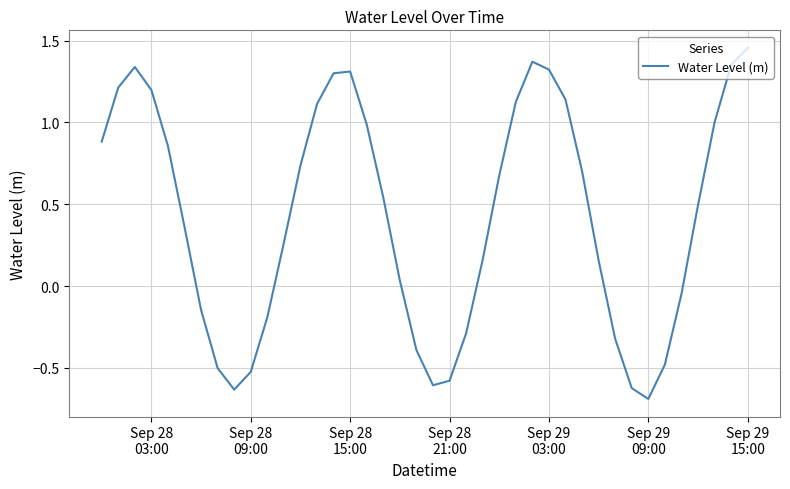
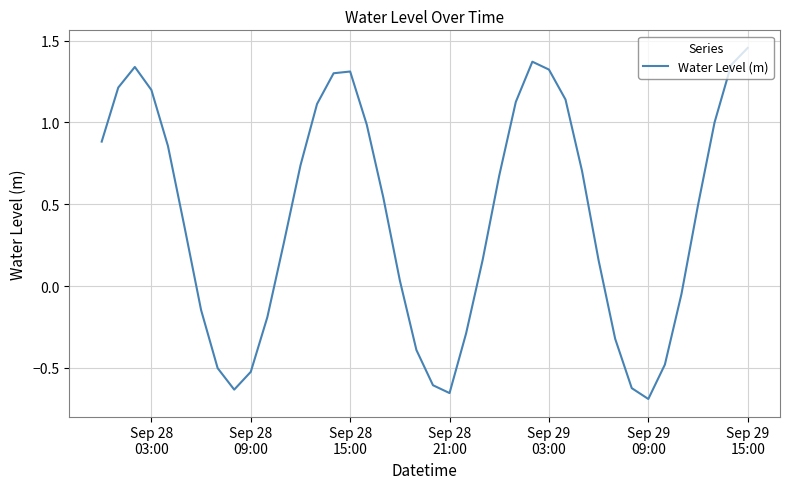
  {
    "Sep 28 03:00": 1.20,
    "Sep 28 09:00": -0.52,
    "Sep 28 15:00": 1.31,
-   "Sep 28 21:00": -0.58,
+   "Sep 28 21:00": -0.65,
    "Sep 29 03:00": 1.32,
    "Sep 29 09:00": -0.69
  }
